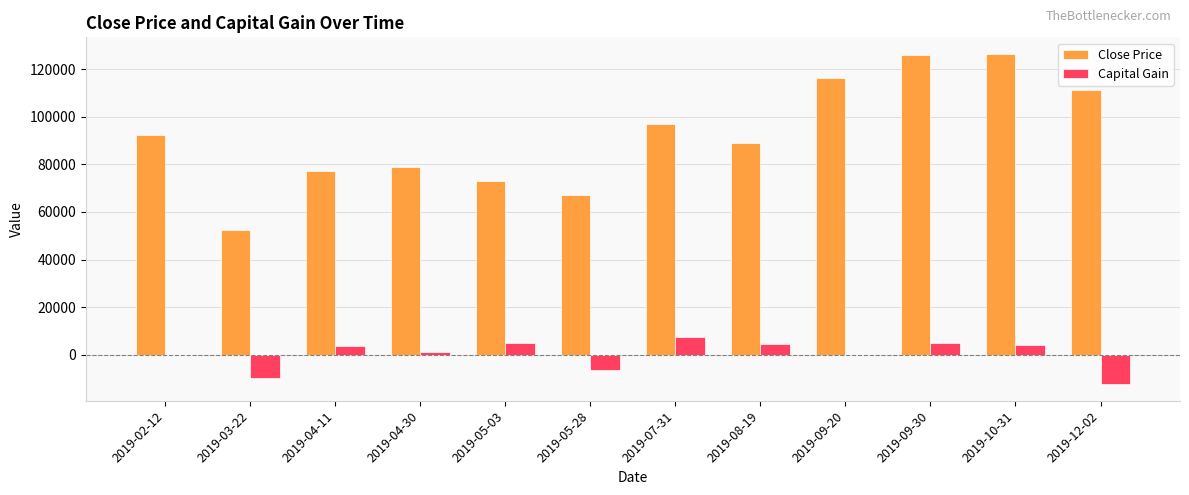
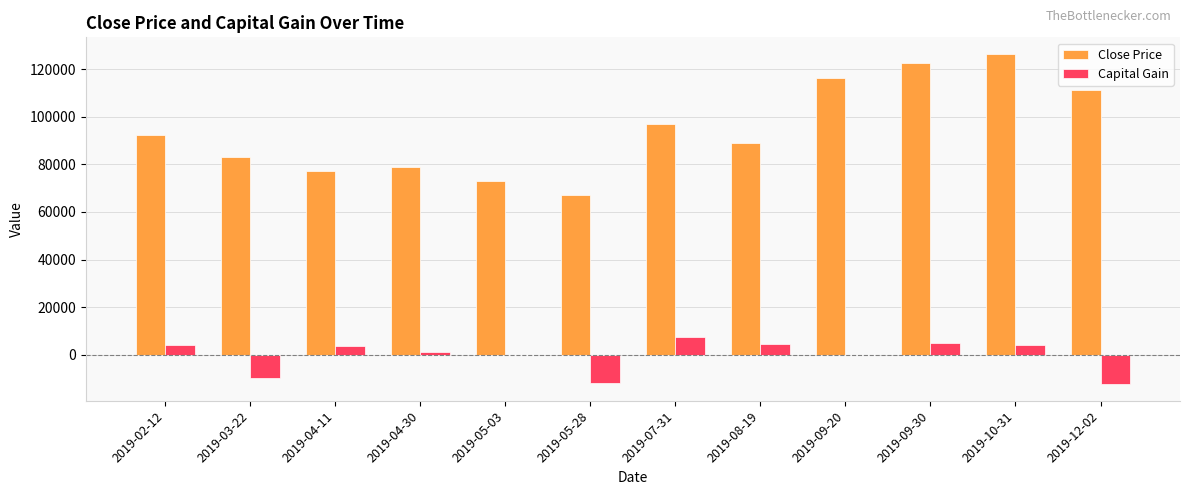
  {
    "Close Price": {
      "2019-02-12": 92000,
-     "2019-03-22": 52000,
+     "2019-03-22": 83000,
      "2019-04-11": 77000,
      "2019-04-30": 79000,
      "2019-05-03": 73000,
      "2019-05-28": 67000,
      "2019-07-31": 97000,
      "2019-08-19": 89000,
      "2019-09-20": 117000,
-     "2019-09-30": 126000,
+     "2019-09-30": 123000,
      "2019-10-31": 127000,
      "2019-12-02": 111000
    },
    "Capital Gain": {
-     "2019-02-12": 0,
+     "2019-02-12": 4000,
      "2019-03-22": -10000,
      "2019-04-11": 3000,
-     "2019-05-03": 5000,
-     "2019-05-28": -7000,
+     "2019-05-03": 0,
+     "2019-05-28": -12000,
      "2019-07-31": 7000,
      "2019-08-19": 4000,
      "2019-09-20": 0,
      "2019-09-30": 5000,
      "2019-10-31": 4000,
      "2019-12-02": -12000
    }
  }
